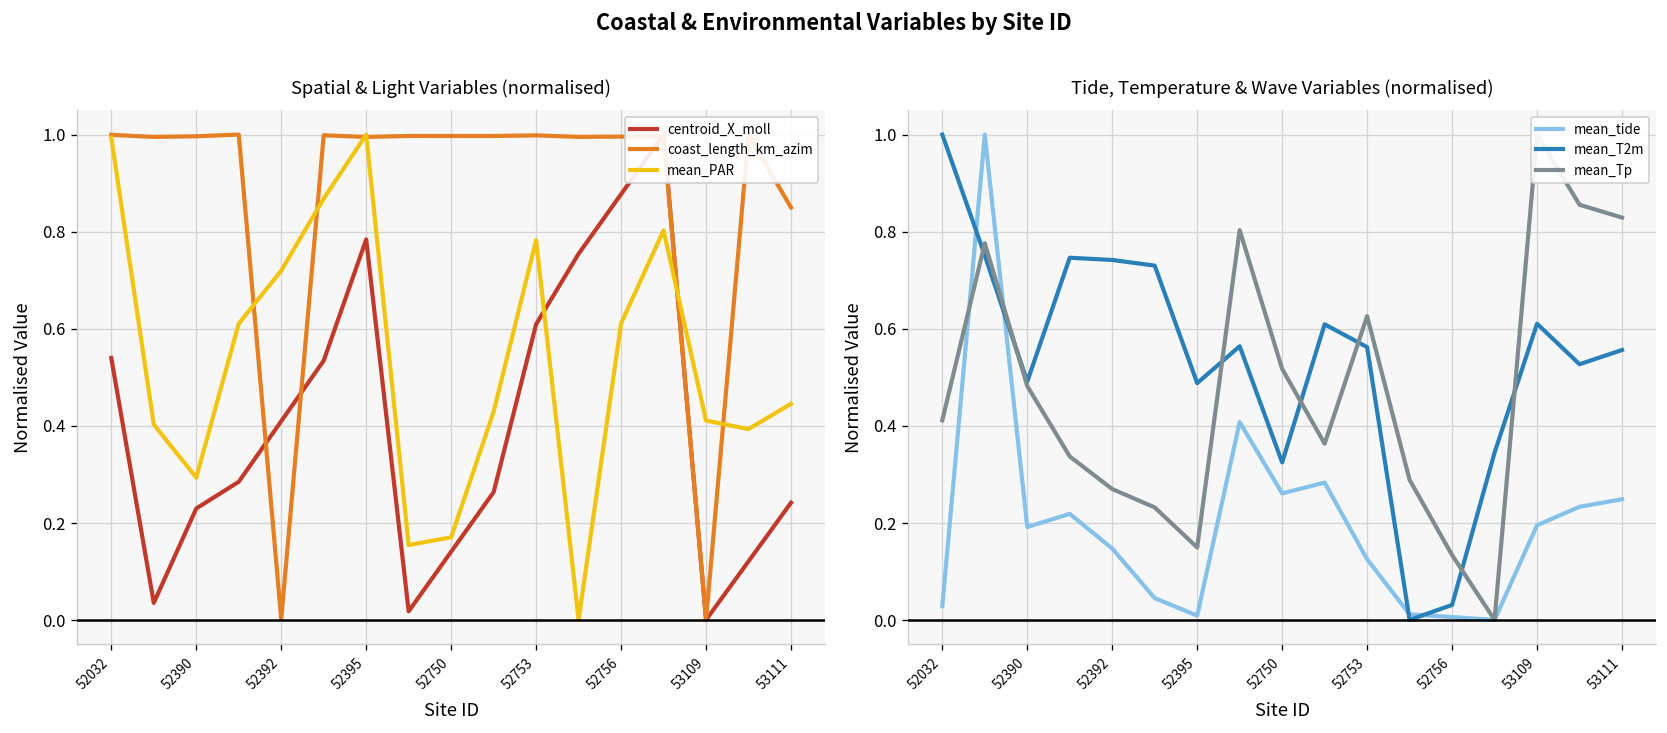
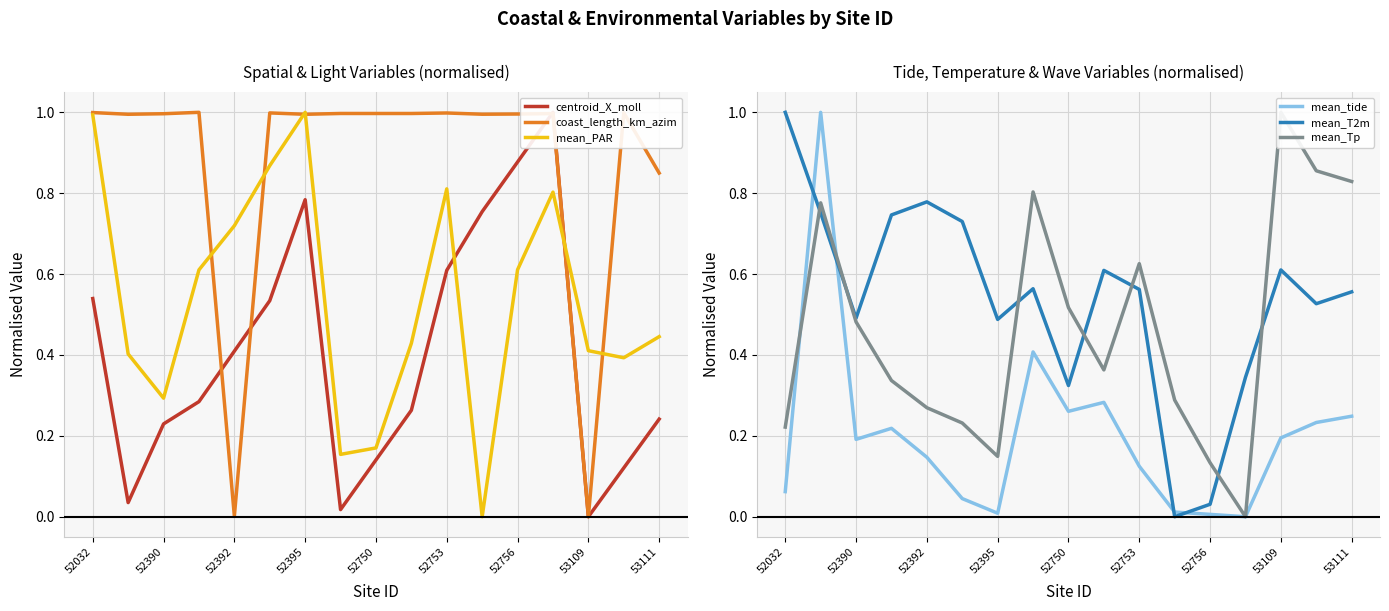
  {
    "Spatial & Light Variables (normalised)": {
      "centroid_X_moll": {
        "52032": 0.54,
        "52390": 0.23,
        "52392": 0.41,
        "52395": 0.78,
        "52750": 0.14,
        "52753": 0.61,
        "52756": 0.88,
        "53111": 0.24
      },
      "coast_length_km_azim": {
        "52390": 1.00,
        "52392": 0.00,
        "52750": 1.00,
        "52753": 1.00,
        "52756": 1.00,
        "53111": 0.85
      },
      "mean_PAR": {
        "52390": 0.29,
        "52392": 0.72,
        "52750": 0.17,
-       "52753": 0.78,
+       "52753": 0.81,
        "52756": 0.61,
        "53109": 0.41,
        "53111": 0.45
      }
    },
    "Tide, Temperature & Wave Variables (normalised)": {
      "mean_tide": {
-       "52032": 0.03,
+       "52032": 0.06,
        "52390": 0.19,
        "52392": 0.15,
        "52395": 0.01,
        "52750": 0.26,
        "52753": 0.12,
        "52756": 0.01,
        "53109": 0.19,
        "53111": 0.25
      },
      "mean_T2m": {
        "52032": 1.00,
        "52390": 0.49,
-       "52392": 0.74,
+       "52392": 0.78,
        "52395": 0.49,
        "52750": 0.32,
        "52753": 0.56,
        "52756": 0.03,
        "53109": 0.61,
        "53111": 0.56
      },
      "mean_Tp": {
-       "52032": 0.41,
+       "52032": 0.22,
        "52390": 0.48,
        "52392": 0.27,
        "52395": 0.15,
        "52750": 0.52,
        "52753": 0.63,
        "52756": 0.13,
        "53111": 0.83
      }
    }
  }
